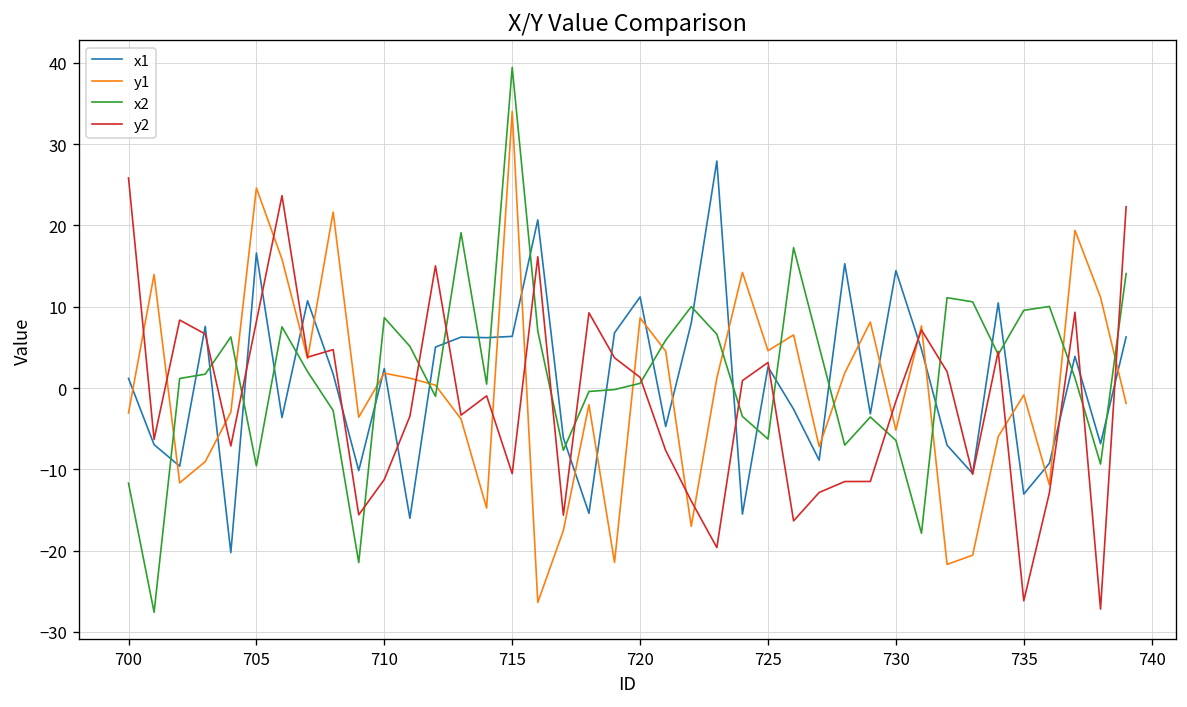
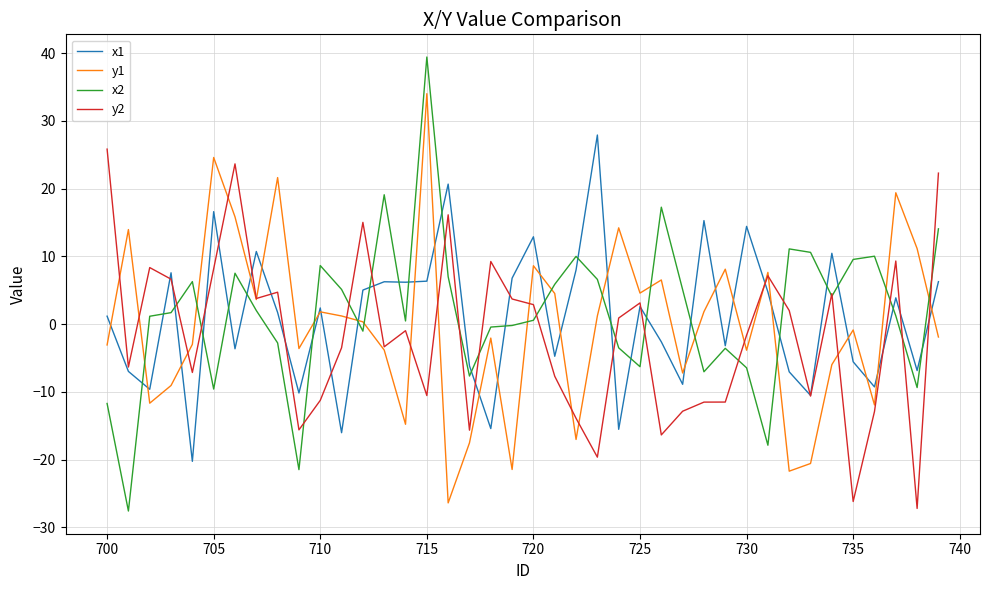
  {
    "x1": {
      "700": 1,
      "705": 17,
      "710": 2,
      "715": 6,
-     "720": 11,
+     "720": 13,
      "725": 3,
      "730": 14,
-     "735": -13
+     "735": -6
    },
    "y1": {
      "700": -3,
      "705": 25,
      "710": 2,
      "715": 34,
      "720": 9,
      "725": 5,
-     "730": -5,
+     "730": -4,
      "735": -1
    },
    "x2": {
      "700": -12,
      "705": -10,
      "710": 9,
      "715": 39,
      "720": 1,
      "725": -6,
      "730": -6,
      "735": 10
    },
    "y2": {
      "700": 26,
      "705": 8,
      "710": -11,
      "715": -11,
-     "720": 1,
+     "720": 3,
      "725": 3,
      "730": -2,
      "735": -26
    }
  }
